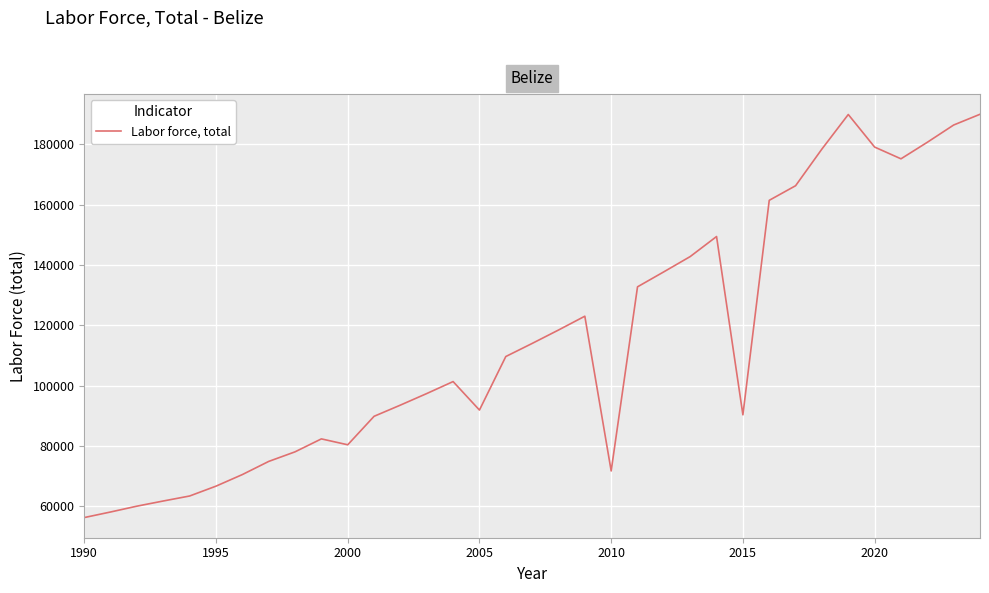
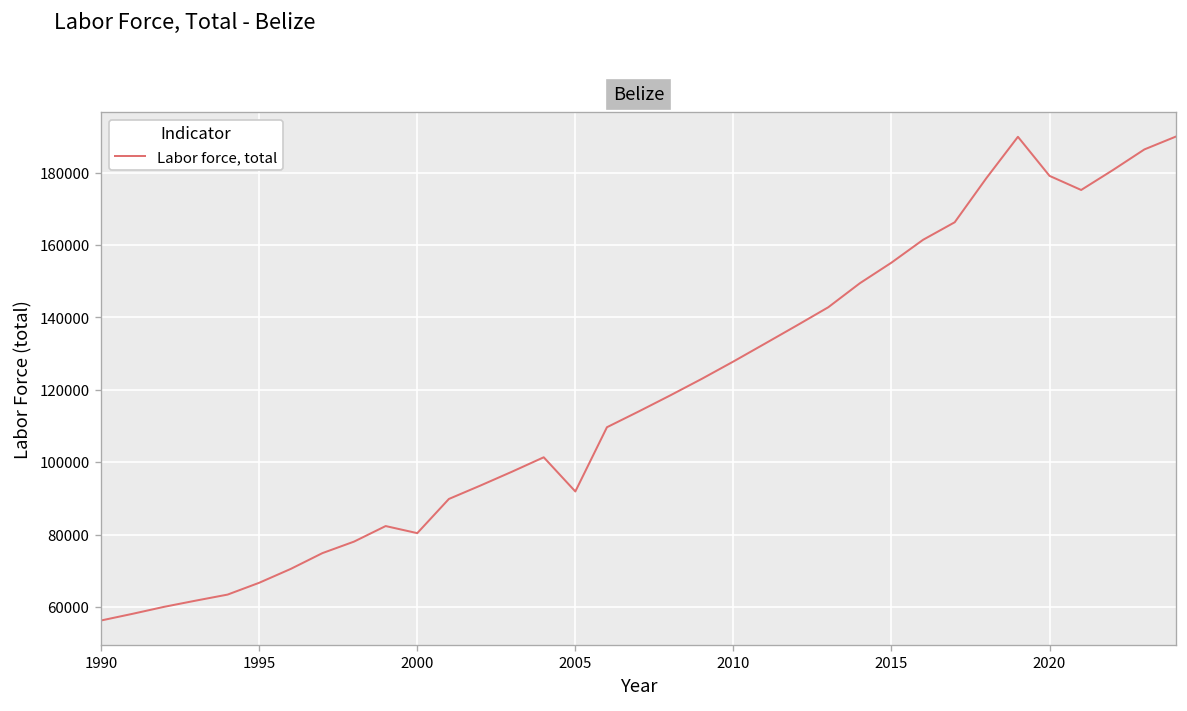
  {
    "1990": 56000,
    "1995": 67000,
    "2000": 80000,
    "2005": 92000,
-   "2010": 72000,
-   "2015": 90000,
+   "2010": 128000,
+   "2015": 155000,
    "2020": 179000
  }
